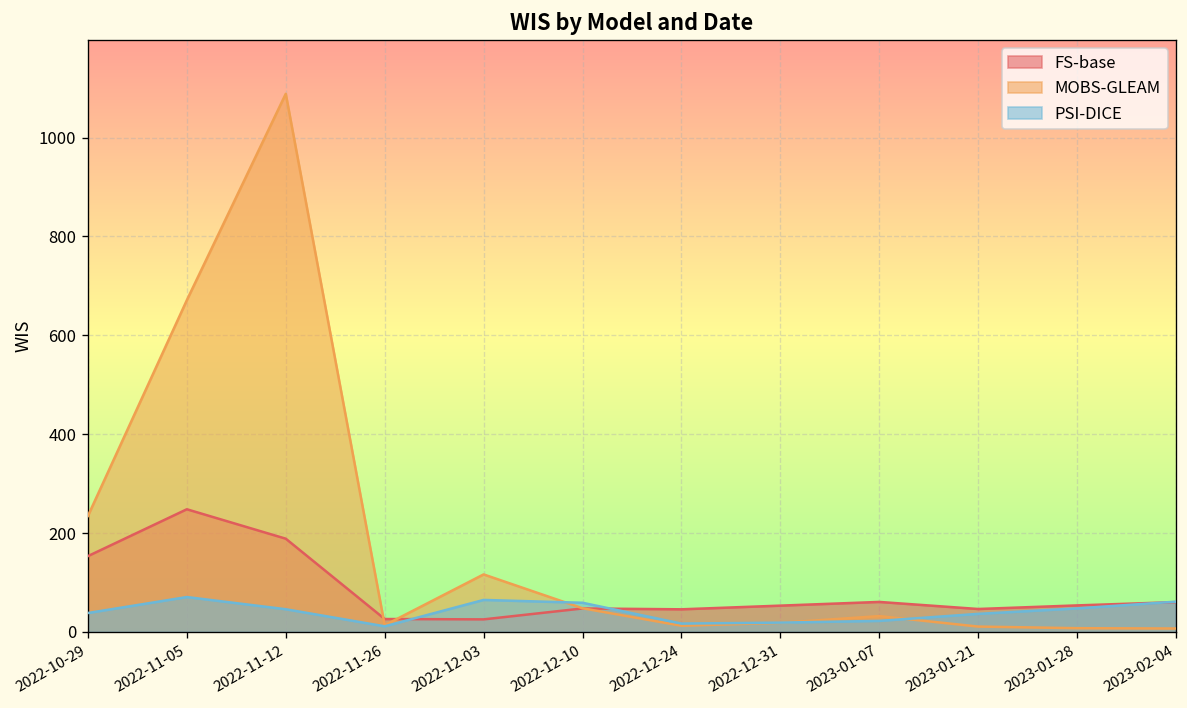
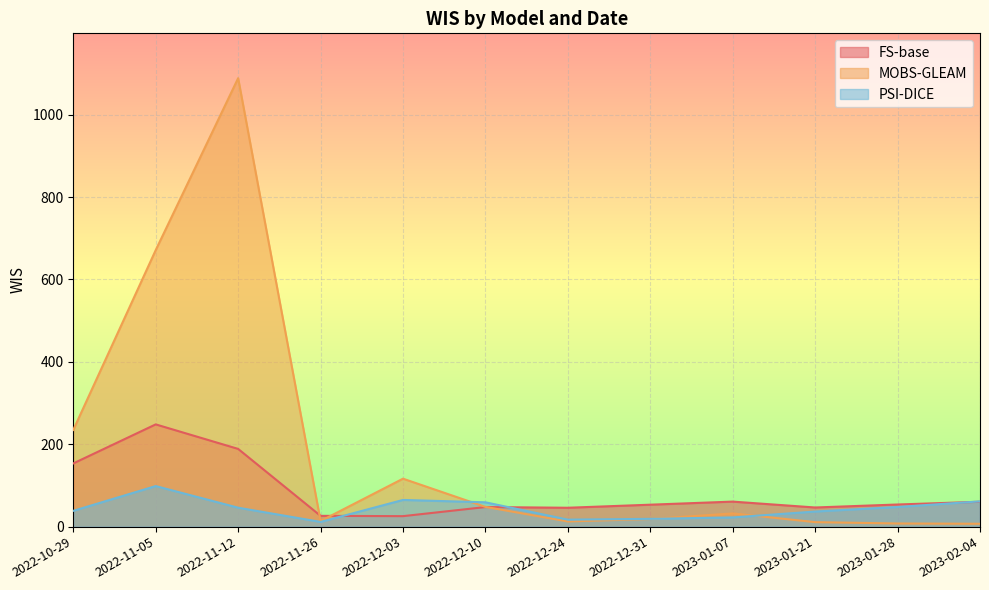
  {
    "PSI-DICE": {
      "2022-10-29": 40,
-     "2022-11-05": 70,
+     "2022-11-05": 100,
      "2022-11-12": 50,
      "2022-12-03": 60,
      "2022-12-10": 60,
      "2023-01-07": 20,
      "2023-01-21": 40
    }
  }
